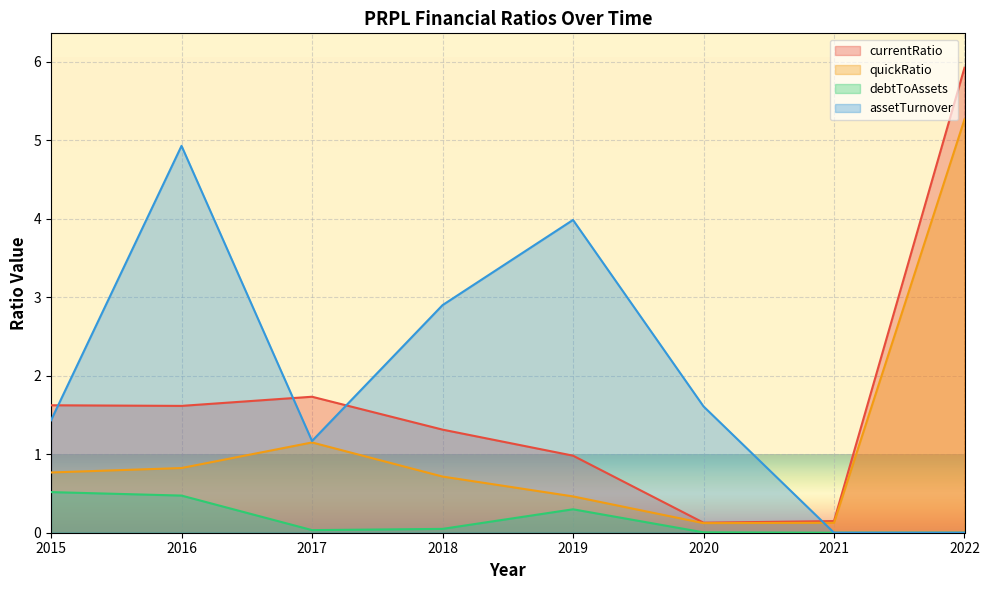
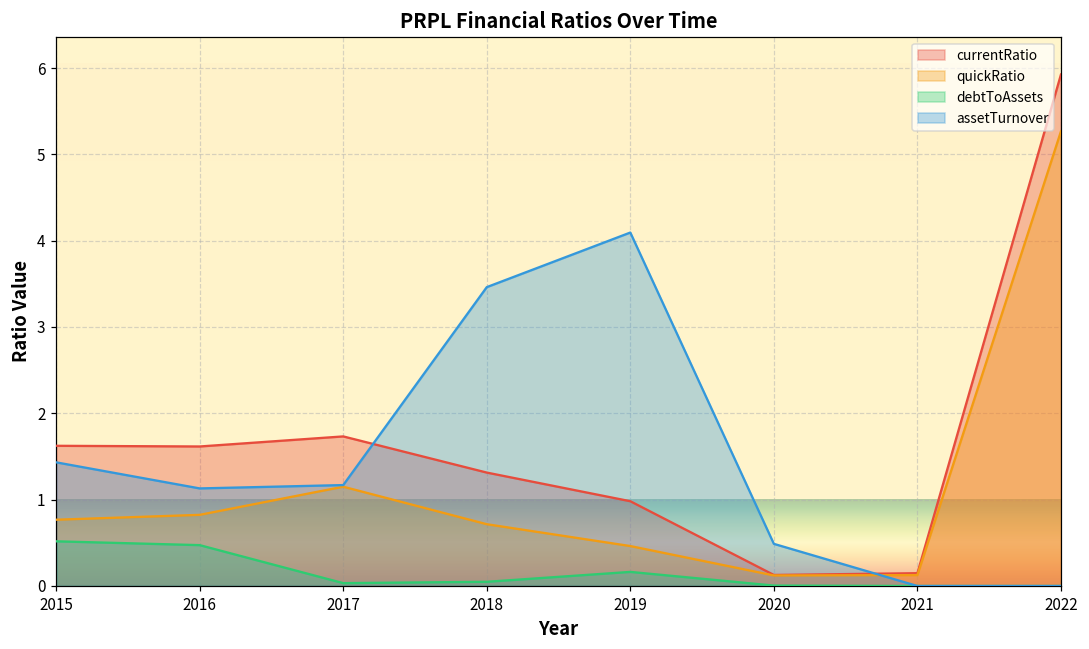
  {
    "debtToAssets": {
      "2015": 0.5,
      "2016": 0.5,
      "2017": 0.0,
      "2018": 0.0,
-     "2019": 0.3,
+     "2019": 0.2,
      "2020": 0.0
    },
    "assetTurnover": {
      "2015": 1.4,
-     "2016": 4.9,
-     "2018": 2.9,
-     "2019": 4.0,
-     "2020": 1.6
+     "2016": 1.1,
+     "2018": 3.5,
+     "2019": 4.1,
+     "2020": 0.5
    }
  }
